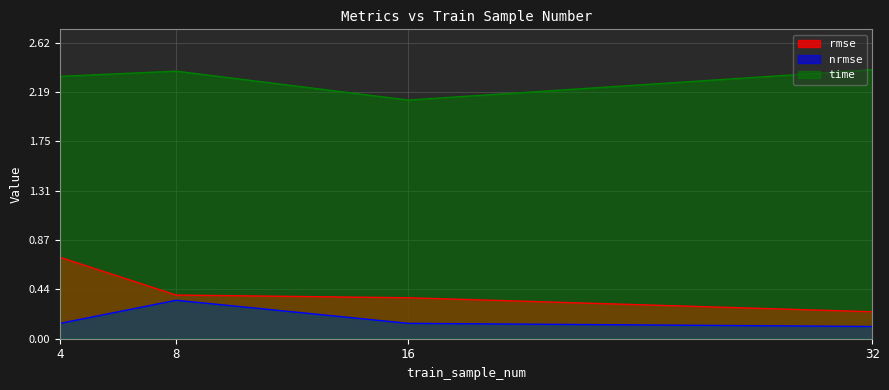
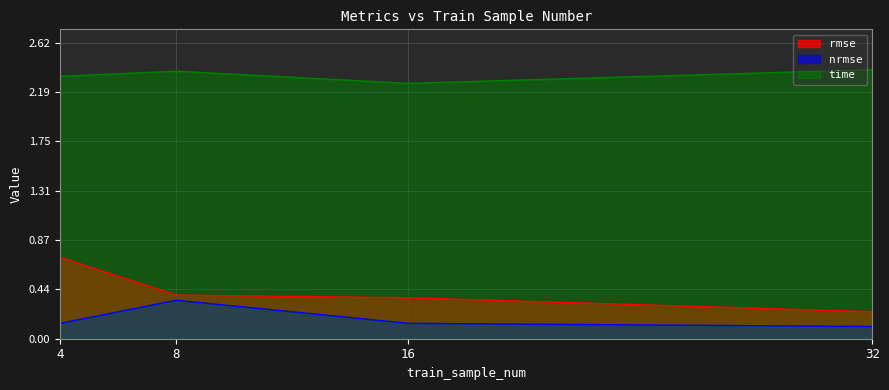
  {
    "rmse": {
      "4": 0.72,
      "8": 0.39,
      "16": 0.36,
      "32": 0.24
    },
    "nrmse": {
      "4": 0.14,
      "8": 0.34,
      "16": 0.14,
      "32": 0.11
    },
    "time": {
      "4": 2.32,
      "8": 2.37,
-     "16": 2.11,
+     "16": 2.26,
      "32": 2.38
    }
  }
